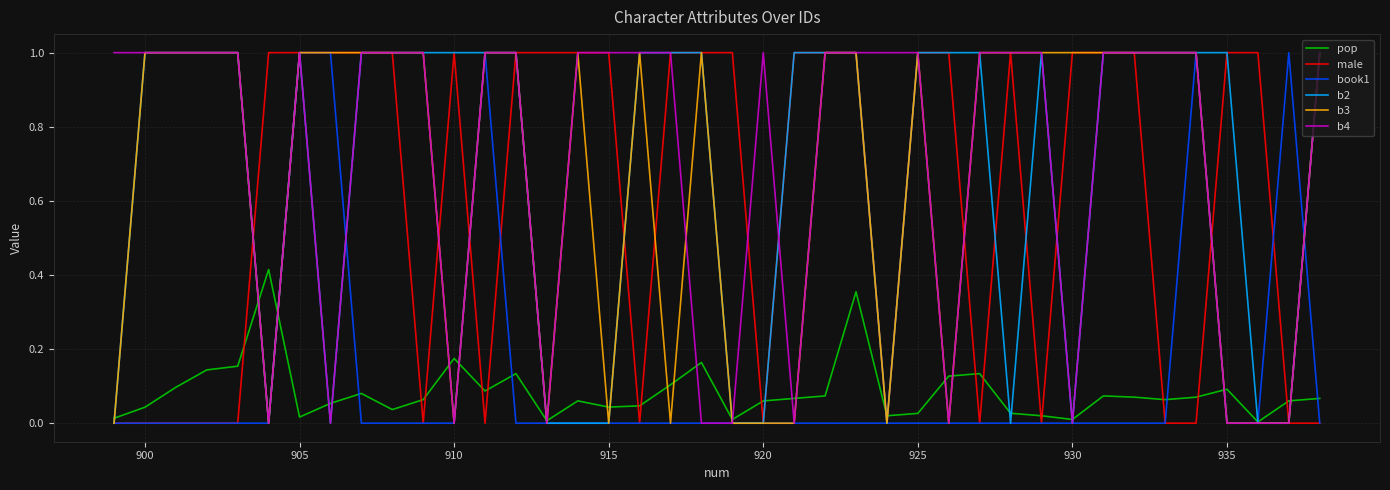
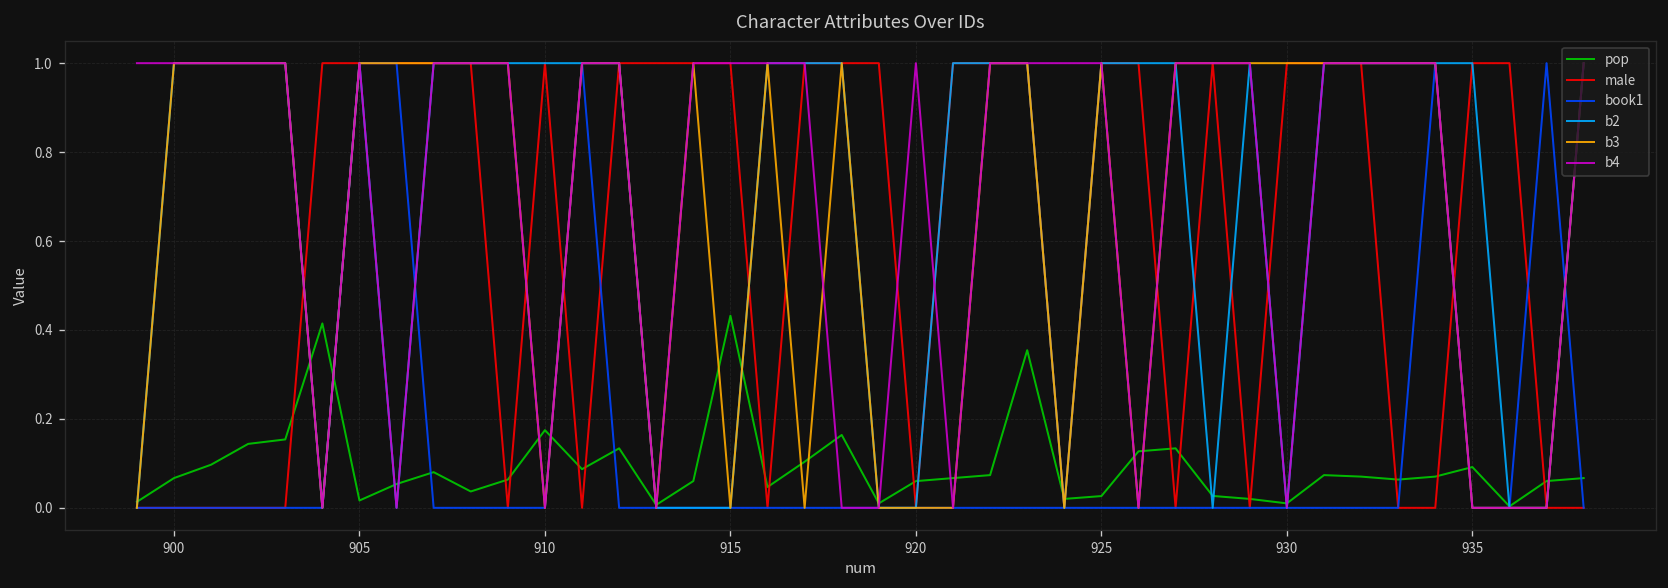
  {
    "pop": {
-     "900": 0.04,
+     "900": 0.07,
      "905": 0.02,
      "910": 0.17,
-     "915": 0.04,
+     "915": 0.43,
      "920": 0.06,
      "925": 0.03,
      "930": 0.01,
      "935": 0.09
    },
    "book1": {
      "925": 0.00
    },
    "b4": {
      "920": 1.00
    }
  }
